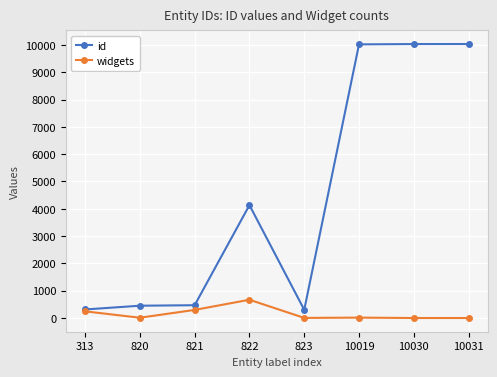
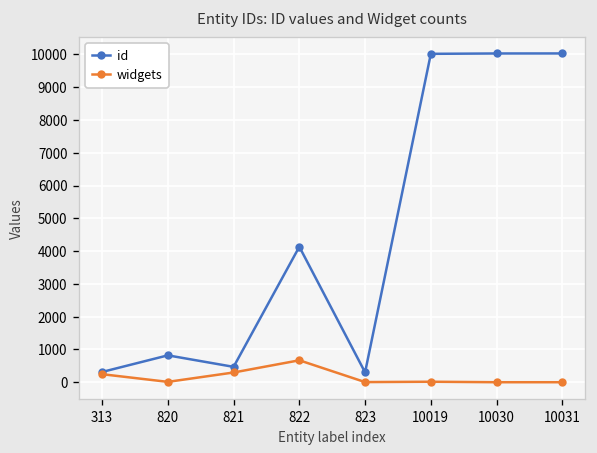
  {
    "id": {
-     "820": 500,
+     "820": 800,
      "821": 500,
      "822": 4100,
      "823": 300,
      "10019": 10000,
      "10030": 10000,
      "10031": 10000
    },
    "widgets": {
      "820": 0,
      "821": 300,
      "822": 700,
      "823": 0,
      "10019": 0,
      "10030": 0,
      "10031": 0
    }
  }
